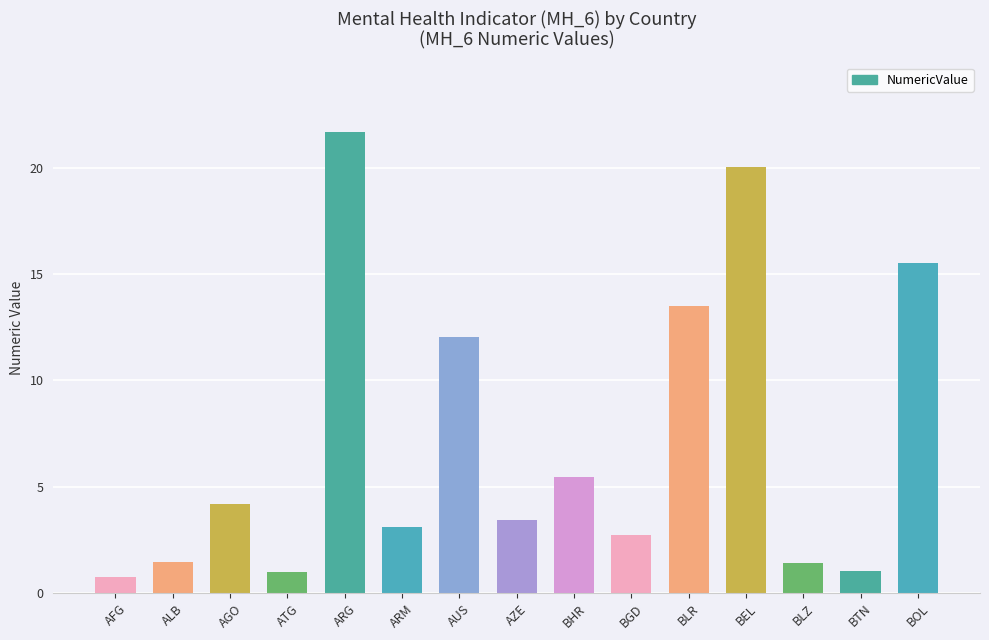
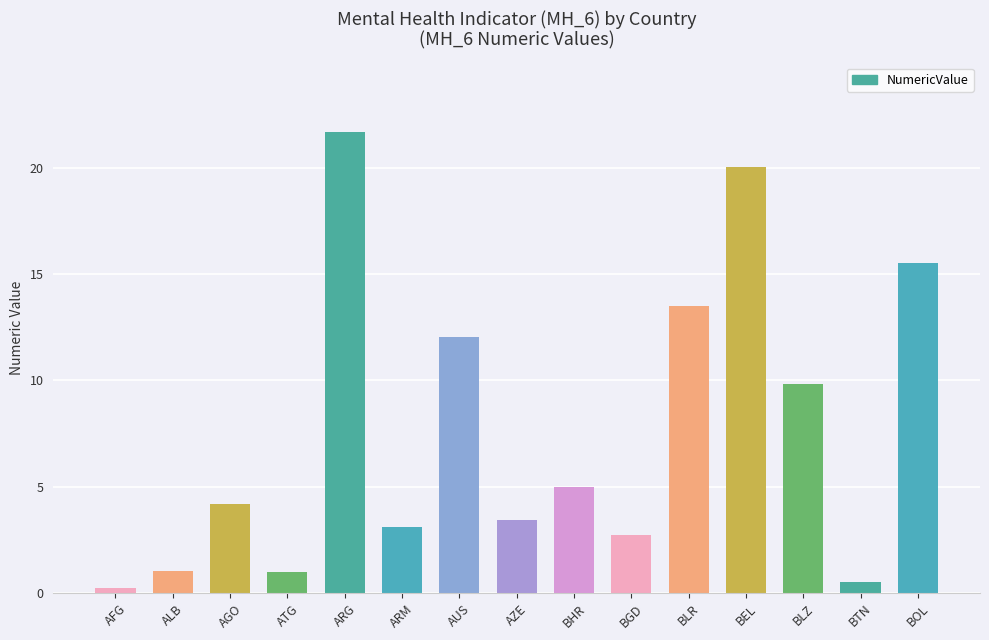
  {
-   "AFG": 0.8,
-   "ALB": 1.5,
+   "AFG": 0.2,
+   "ALB": 1.0,
    "AGO": 4.2,
    "ATG": 1.0,
    "ARG": 21.7,
    "ARM": 3.1,
    "AUS": 12.1,
    "AZE": 3.5,
-   "BHR": 5.5,
+   "BHR": 5.0,
    "BGD": 2.7,
    "BLR": 13.5,
    "BEL": 20.1,
-   "BLZ": 1.4,
-   "BTN": 1.0,
+   "BLZ": 9.8,
+   "BTN": 0.5,
    "BOL": 15.5
  }
